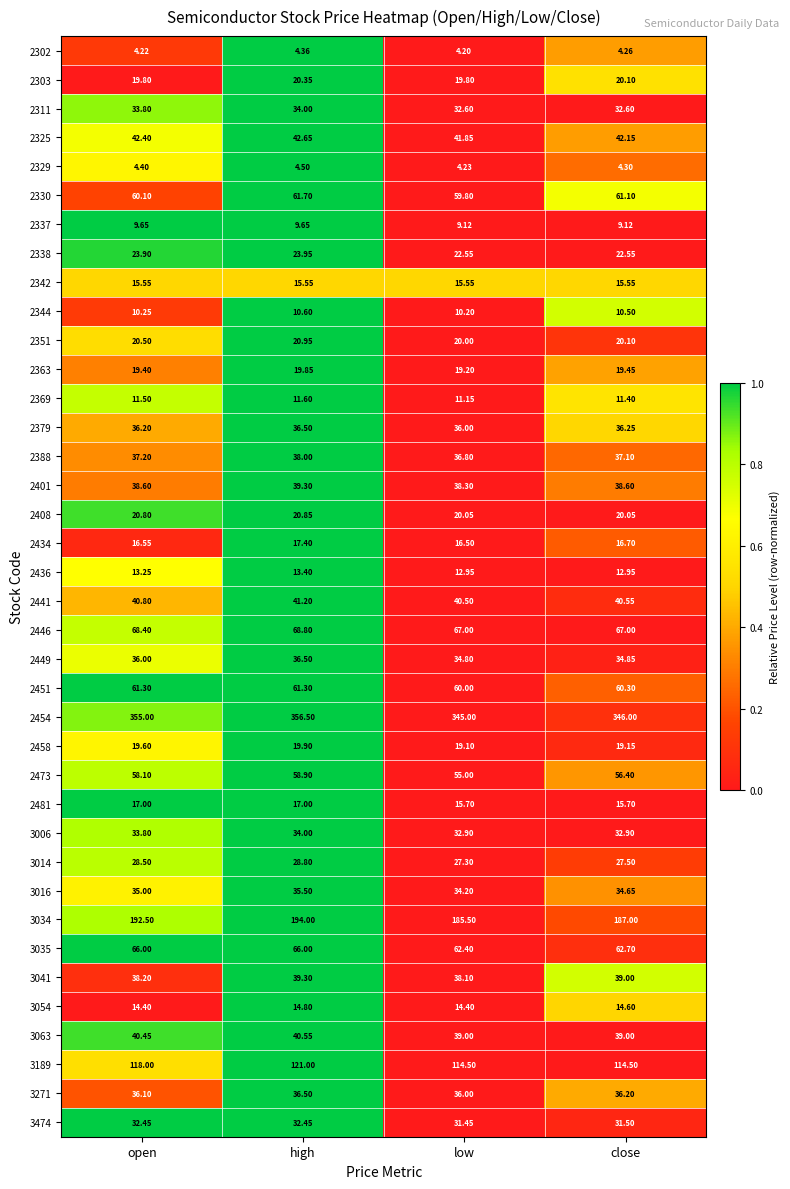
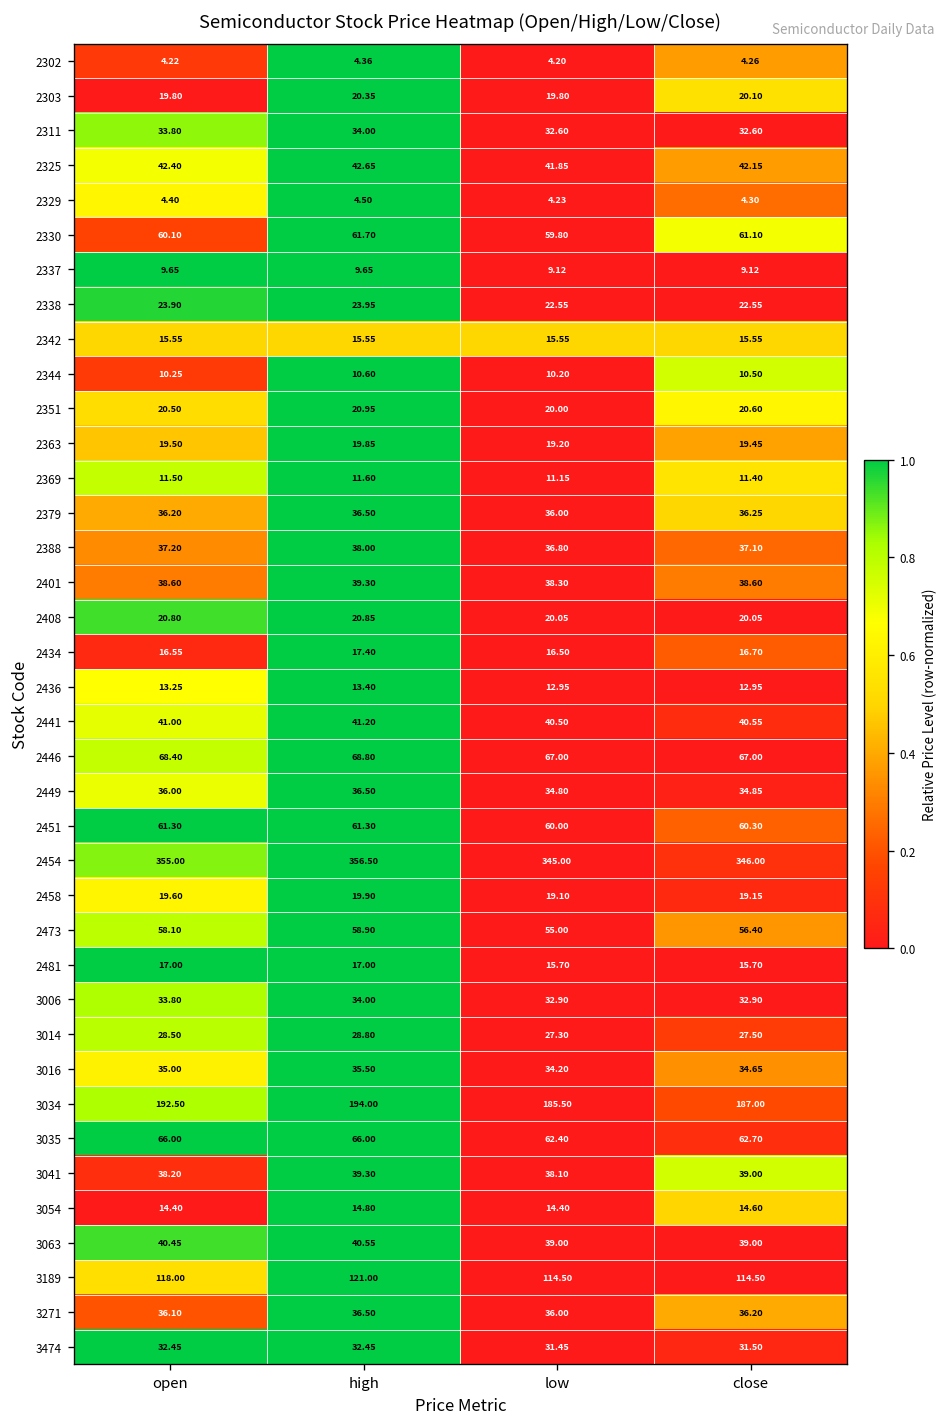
  {
    "2302": {
      "open": 4.22,
      "high": 4.36,
      "low": 4.20,
      "close": 4.26
    },
    "2303": {
      "open": 19.80,
      "high": 20.35,
      "low": 19.80,
      "close": 20.10
    },
    "2311": {
      "open": 33.80,
      "high": 34.00,
      "low": 32.60,
      "close": 32.60
    },
    "2325": {
      "open": 42.40,
      "high": 42.65,
      "low": 41.85,
      "close": 42.15
    },
    "2329": {
      "open": 4.40,
      "high": 4.50,
      "low": 4.23,
      "close": 4.30
    },
    "2330": {
      "open": 60.10,
      "high": 61.70,
      "low": 59.80,
      "close": 61.10
    },
    "2337": {
      "open": 9.65,
      "high": 9.65,
      "low": 9.12,
      "close": 9.12
    },
    "2338": {
      "open": 23.90,
      "high": 23.95,
      "low": 22.55,
      "close": 22.55
    },
    "2342": {
      "open": 15.55,
      "high": 15.55,
      "low": 15.55,
      "close": 15.55
    },
    "2344": {
      "open": 10.25,
      "high": 10.60,
      "low": 10.20,
      "close": 10.50
    },
    "2351": {
      "open": 20.50,
      "high": 20.95,
      "low": 20.00,
-     "close": 20.10
+     "close": 20.60
    },
    "2363": {
-     "open": 19.40,
+     "open": 19.50,
      "high": 19.85,
      "low": 19.20,
      "close": 19.45
    },
    "2369": {
      "open": 11.50,
      "high": 11.60,
      "low": 11.15,
      "close": 11.40
    },
    "2379": {
      "open": 36.20,
      "high": 36.50,
      "low": 36.00,
      "close": 36.25
    },
    "2388": {
      "open": 37.20,
      "high": 38.00,
      "low": 36.80,
      "close": 37.10
    },
    "2401": {
      "open": 38.60,
      "high": 39.30,
      "low": 38.30,
      "close": 38.60
    },
    "2408": {
      "open": 20.80,
      "high": 20.85,
      "low": 20.05,
      "close": 20.05
    },
    "2434": {
      "open": 16.55,
      "high": 17.40,
      "low": 16.50,
      "close": 16.70
    },
    "2436": {
      "open": 13.25,
      "high": 13.40,
      "low": 12.95,
      "close": 12.95
    },
    "2441": {
-     "open": 40.80,
+     "open": 41.00,
      "high": 41.20,
      "low": 40.50,
      "close": 40.55
    },
    "2446": {
      "open": 68.40,
      "high": 68.80,
      "low": 67.00,
      "close": 67.00
    },
    "2449": {
      "open": 36.00,
      "high": 36.50,
      "low": 34.80,
      "close": 34.85
    },
    "2451": {
      "open": 61.30,
      "high": 61.30,
      "low": 60.00,
      "close": 60.30
    },
    "2454": {
      "open": 355.00,
      "high": 356.50,
      "low": 345.00,
      "close": 346.00
    },
    "2458": {
      "open": 19.60,
      "high": 19.90,
      "low": 19.10,
      "close": 19.15
    },
    "2473": {
      "open": 58.10,
      "high": 58.90,
      "low": 55.00,
      "close": 56.40
    },
    "2481": {
      "open": 17.00,
      "high": 17.00,
      "low": 15.70,
      "close": 15.70
    },
    "3006": {
      "open": 33.80,
      "high": 34.00,
      "low": 32.90,
      "close": 32.90
    },
    "3014": {
      "open": 28.50,
      "high": 28.80,
      "low": 27.30,
      "close": 27.50
    },
    "3016": {
      "open": 35.00,
      "high": 35.50,
      "low": 34.20,
      "close": 34.65
    },
    "3034": {
      "open": 192.50,
      "high": 194.00,
      "low": 185.50,
      "close": 187.00
    },
    "3035": {
      "open": 66.00,
      "high": 66.00,
      "low": 62.40,
      "close": 62.70
    },
    "3041": {
      "open": 38.20,
      "high": 39.30,
      "low": 38.10,
      "close": 39.00
    },
    "3054": {
      "open": 14.40,
      "high": 14.80,
      "low": 14.40,
      "close": 14.60
    },
    "3063": {
      "open": 40.45,
      "high": 40.55,
      "low": 39.00,
      "close": 39.00
    },
    "3189": {
      "open": 118.00,
      "high": 121.00,
      "low": 114.50,
      "close": 114.50
    },
    "3271": {
      "open": 36.10,
      "high": 36.50,
      "low": 36.00,
      "close": 36.20
    },
    "3474": {
      "open": 32.45,
      "high": 32.45,
      "low": 31.45,
      "close": 31.50
    }
  }
